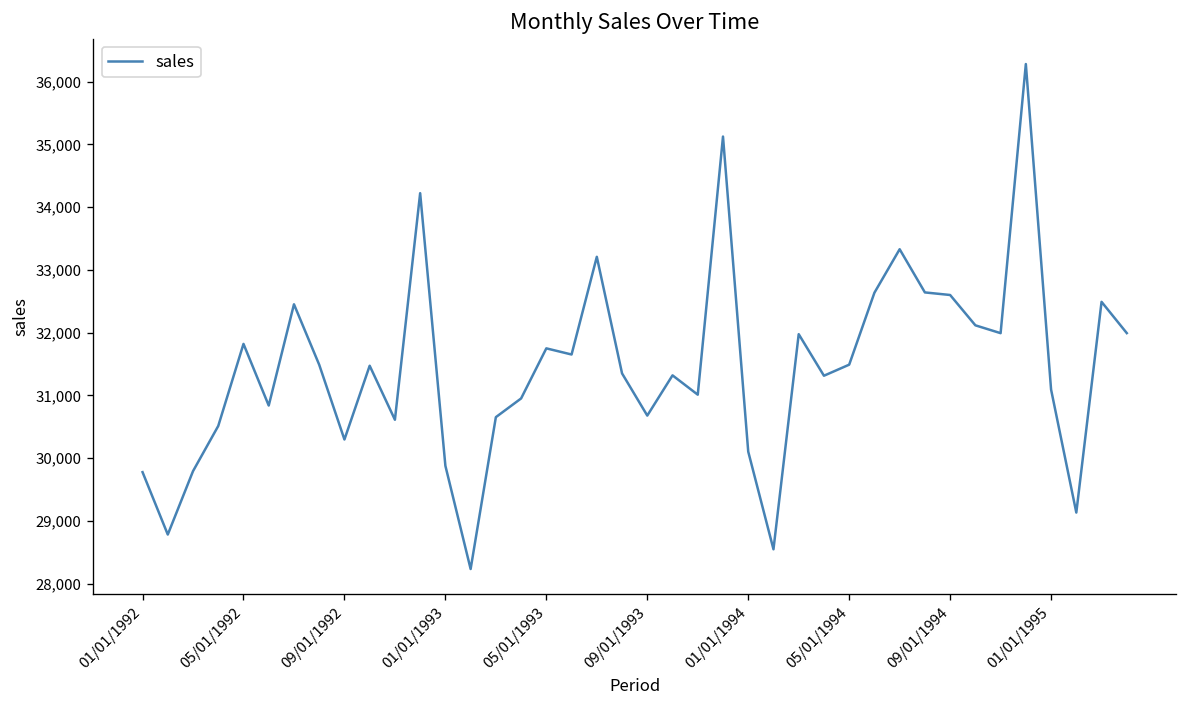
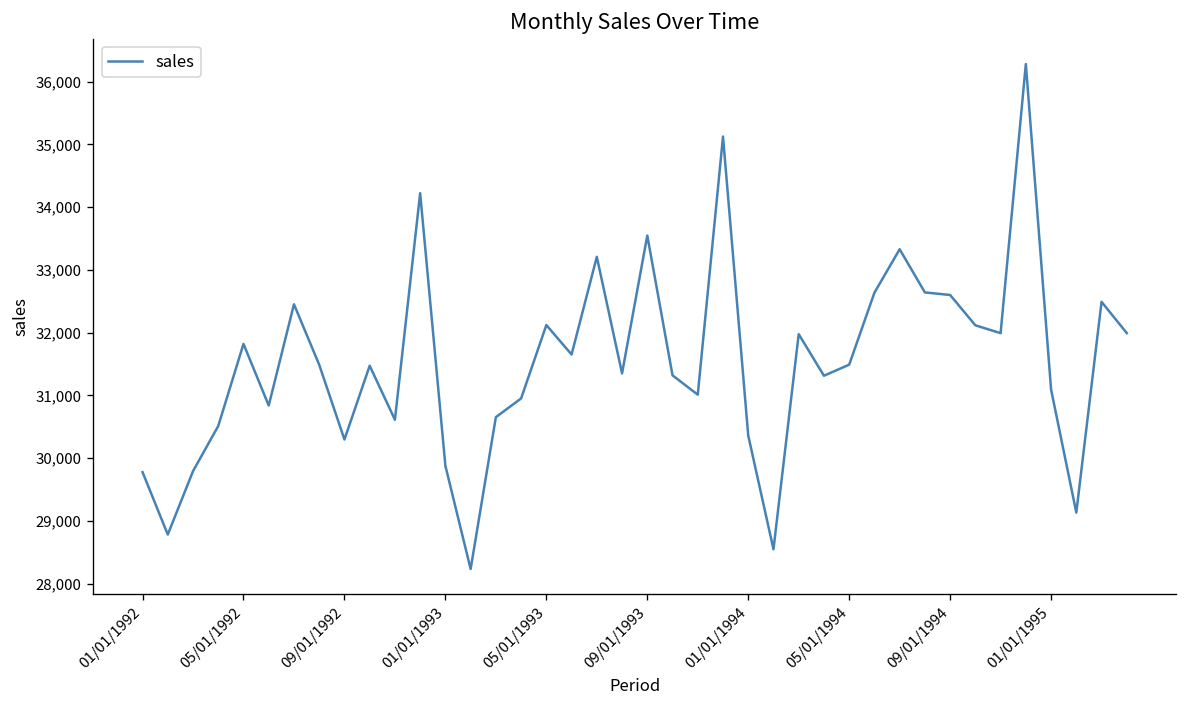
  {
    "01/01/1992": "29,800",
    "05/01/1992": "31,800",
    "09/01/1992": "30,300",
    "01/01/1993": "29,900",
-   "05/01/1993": "31,800",
-   "09/01/1993": "30,700",
-   "01/01/1994": "30,100",
+   "05/01/1993": "32,100",
+   "09/01/1993": "33,500",
+   "01/01/1994": "30,400",
    "05/01/1994": "31,500",
    "09/01/1994": "32,600",
    "01/01/1995": "31,100"
  }
